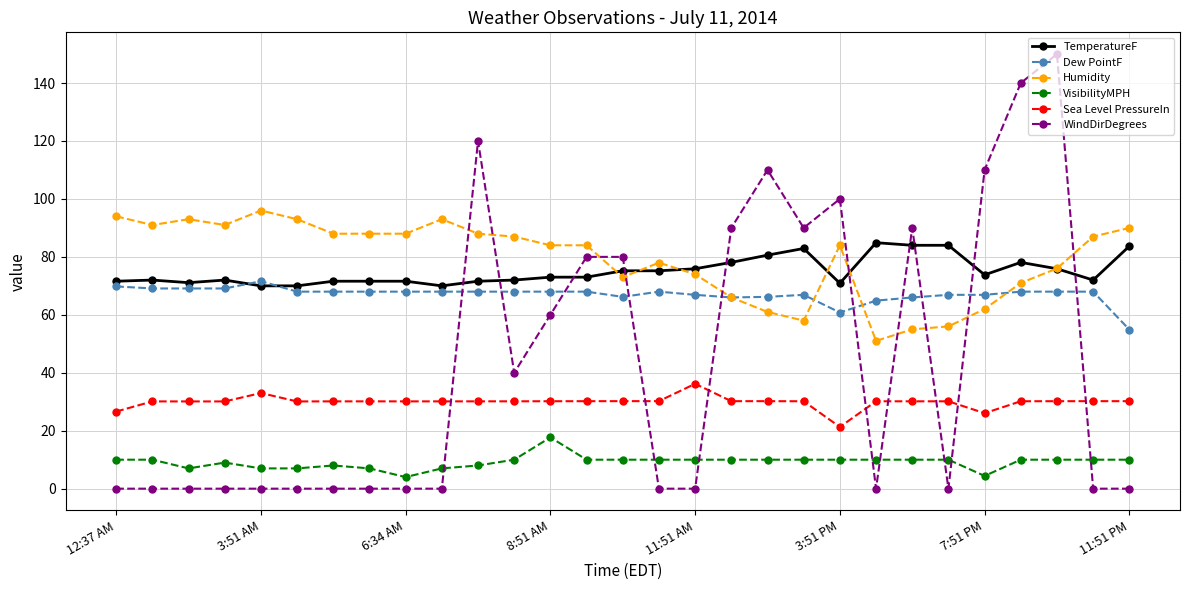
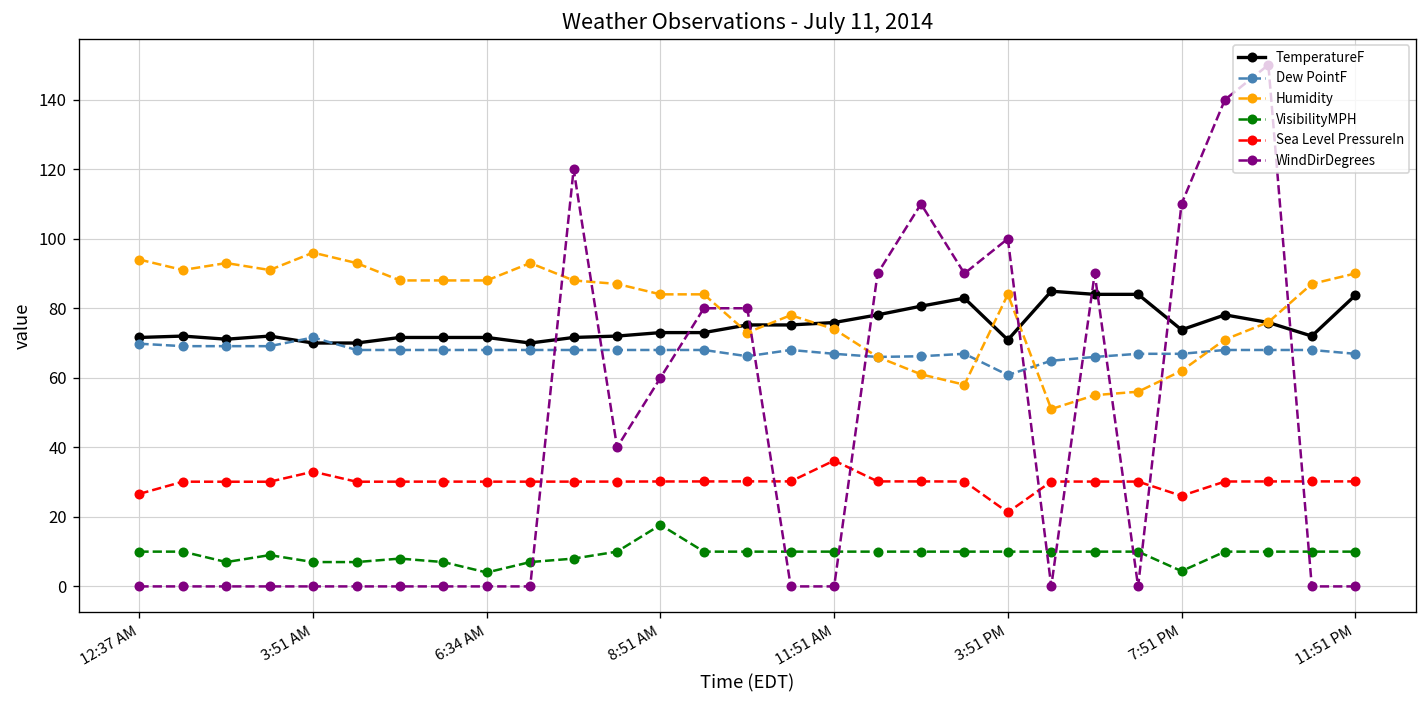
  {
    "TemperatureF": {
      "12:37 AM": 72,
      "3:51 AM": 70,
      "6:34 AM": 72,
      "8:51 AM": 73,
      "11:51 AM": 76,
      "3:51 PM": 71,
      "7:51 PM": 74,
      "11:51 PM": 84
    },
    "Dew PointF": {
      "12:37 AM": 70,
      "3:51 AM": 72,
      "6:34 AM": 68,
      "8:51 AM": 68,
      "11:51 AM": 67,
      "3:51 PM": 61,
      "7:51 PM": 67,
-     "11:51 PM": 55
+     "11:51 PM": 67
    },
    "Humidity": {
      "12:37 AM": 94,
      "3:51 AM": 96,
      "6:34 AM": 88,
      "8:51 AM": 84,
      "11:51 AM": 74,
      "3:51 PM": 84,
      "7:51 PM": 62,
      "11:51 PM": 90
    },
    "VisibilityMPH": {
      "12:37 AM": 10,
      "3:51 AM": 7,
      "6:34 AM": 4,
      "8:51 AM": 18,
      "11:51 AM": 10,
      "3:51 PM": 10,
      "7:51 PM": 4,
      "11:51 PM": 10
    },
    "Sea Level PressureIn": {
      "12:37 AM": 27,
      "3:51 AM": 33,
      "6:34 AM": 30,
      "8:51 AM": 30,
      "11:51 AM": 36,
      "3:51 PM": 21,
      "7:51 PM": 26,
      "11:51 PM": 30
    },
    "WindDirDegrees": {
      "12:37 AM": 0,
      "3:51 AM": 0,
      "6:34 AM": 0,
      "8:51 AM": 60,
      "11:51 AM": 0,
      "3:51 PM": 100,
      "7:51 PM": 110,
      "11:51 PM": 0
    }
  }
